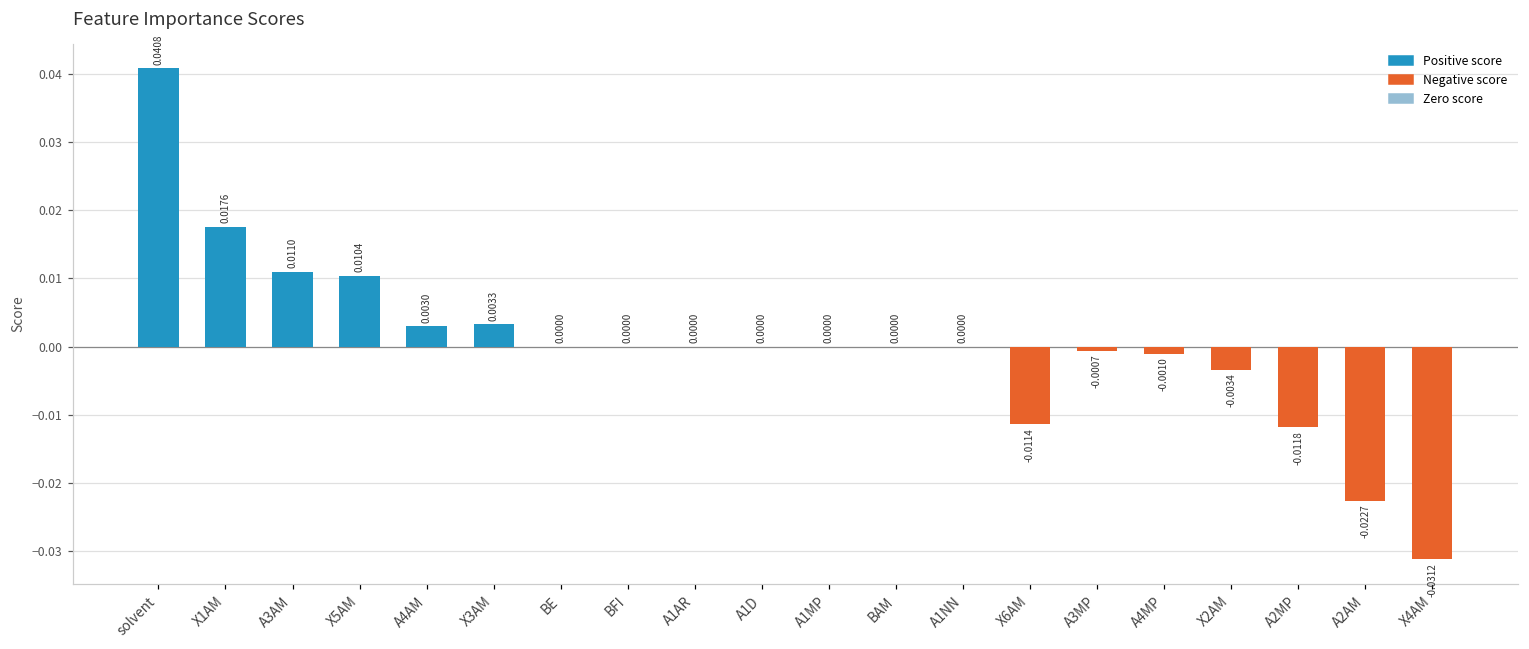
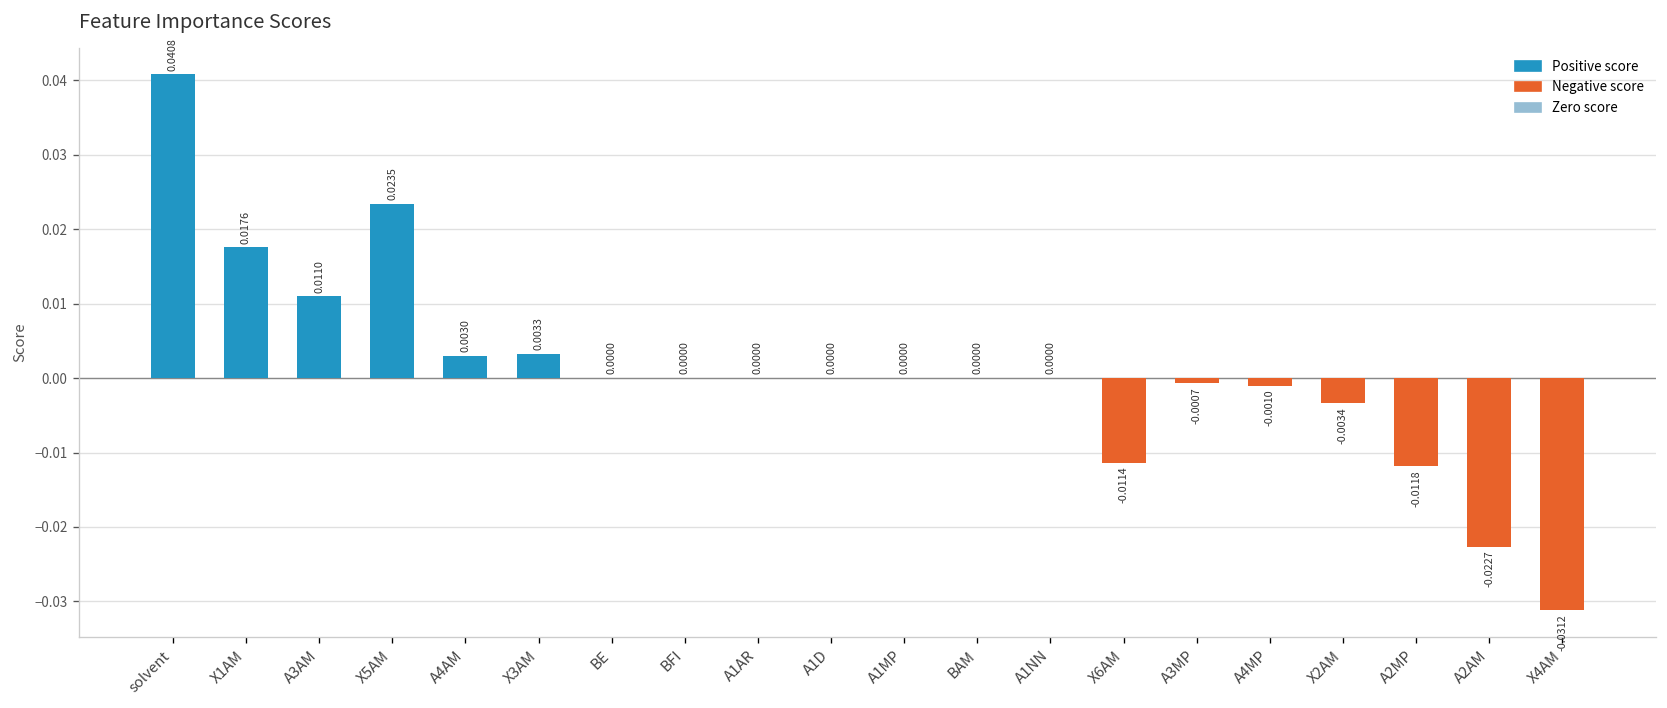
  {
    "Positive score": {
      "solvent": 0.0408,
      "X1AM": 0.0176,
      "A3AM": 0.0110,
-     "X5AM": 0.0104,
+     "X5AM": 0.0235,
      "A4AM": 0.0030,
      "X3AM": 0.0033
    },
    "Negative score": {
      "X6AM": -0.0114,
      "A3MP": -0.0007,
      "A4MP": -0.0010,
      "X2AM": -0.0034,
      "A2MP": -0.0118,
      "A2AM": -0.0227,
      "X4AM": -0.0312
    },
    "Zero score": {
      "BE": 0.0000,
      "BFI": 0.0000,
      "A1AR": 0.0000,
      "A1D": 0.0000,
      "A1MP": 0.0000,
      "BAM": 0.0000,
      "A1NN": 0.0000
    }
  }
